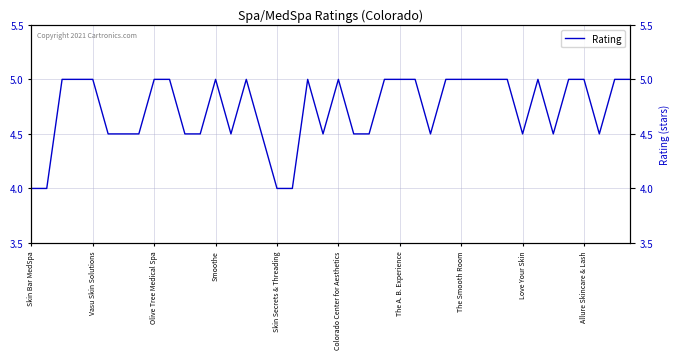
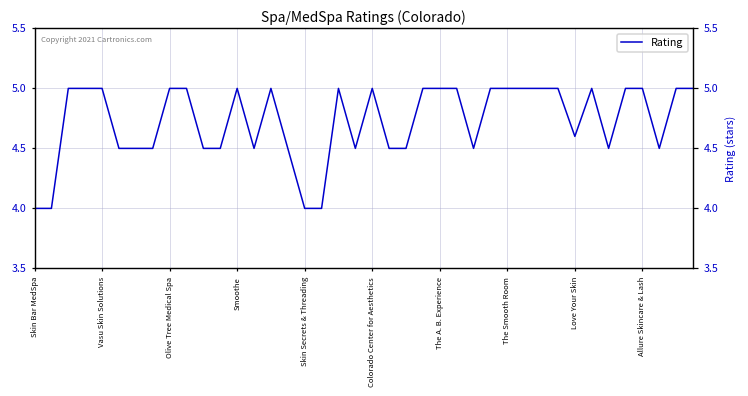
  {
    "Skin Bar MedSpa": 4.0,
    "Vasu Skin Solutions": 5.0,
    "Olive Tree Medical Spa": 5.0,
    "Smoothe": 5.0,
    "Skin Secrets & Threading": 4.0,
    "Colorado Center for Aesthetics": 5.0,
    "The A. B. Experience": 5.0,
    "The Smooth Room": 5.0,
-   "Love Your Skin": 4.5,
+   "Love Your Skin": 4.6,
    "Allure Skincare & Lash": 5.0
  }
